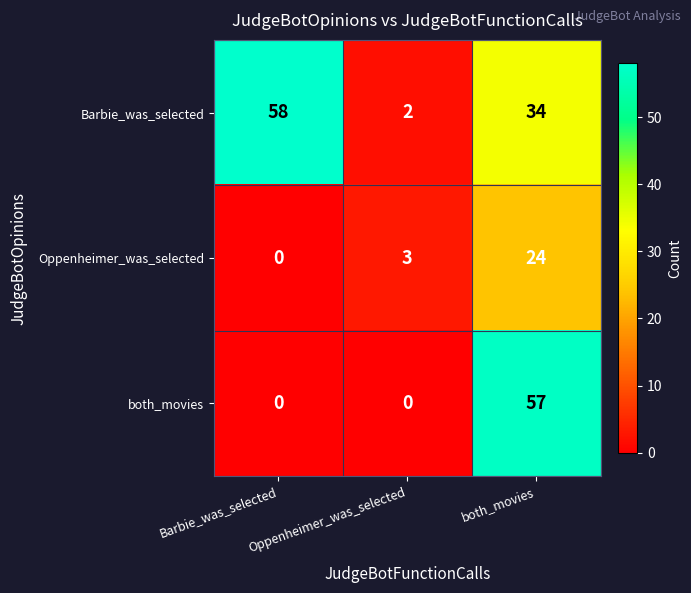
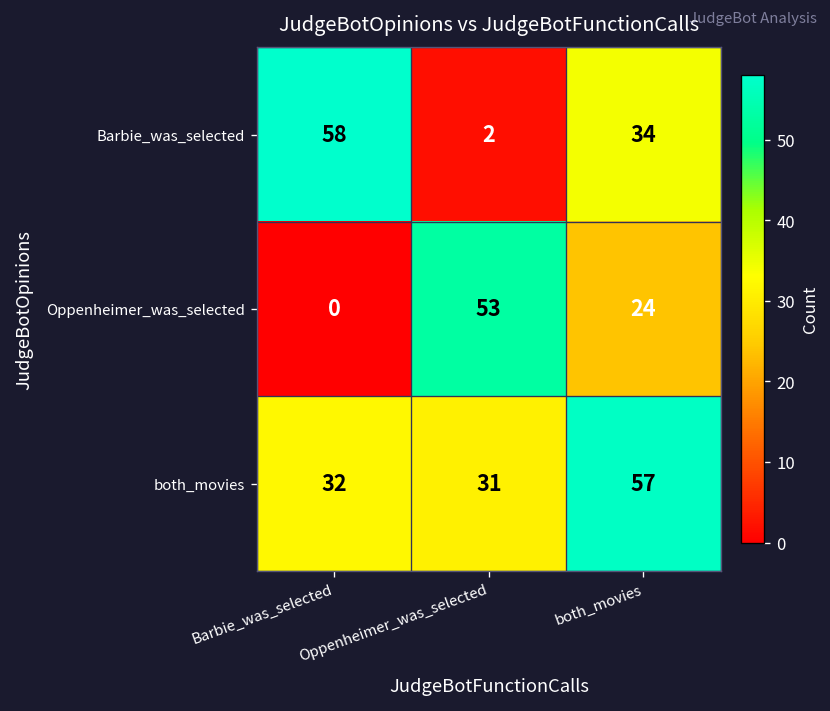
  {
    "Barbie_was_selected": {
      "Barbie_was_selected": 58,
      "Oppenheimer_was_selected": 2,
      "both_movies": 34
    },
    "Oppenheimer_was_selected": {
      "Barbie_was_selected": 0,
-     "Oppenheimer_was_selected": 3,
+     "Oppenheimer_was_selected": 53,
      "both_movies": 24
    },
    "both_movies": {
-     "Barbie_was_selected": 0,
-     "Oppenheimer_was_selected": 0,
+     "Barbie_was_selected": 32,
+     "Oppenheimer_was_selected": 31,
      "both_movies": 57
    }
  }
